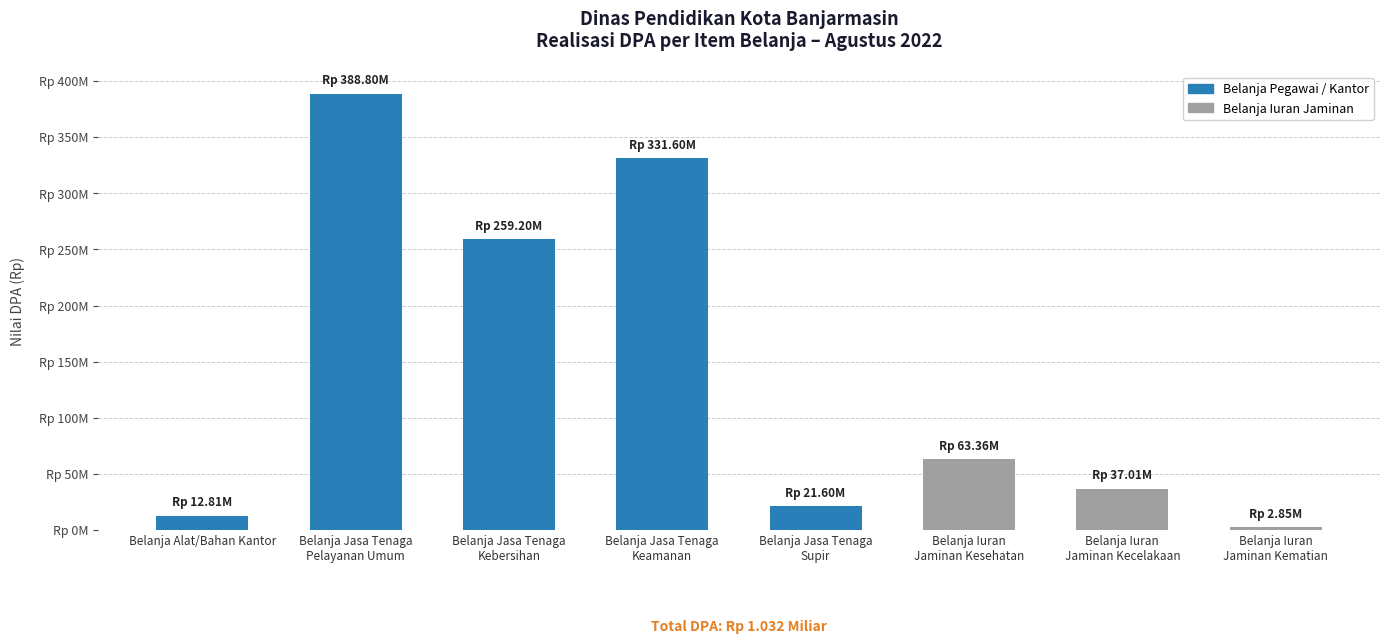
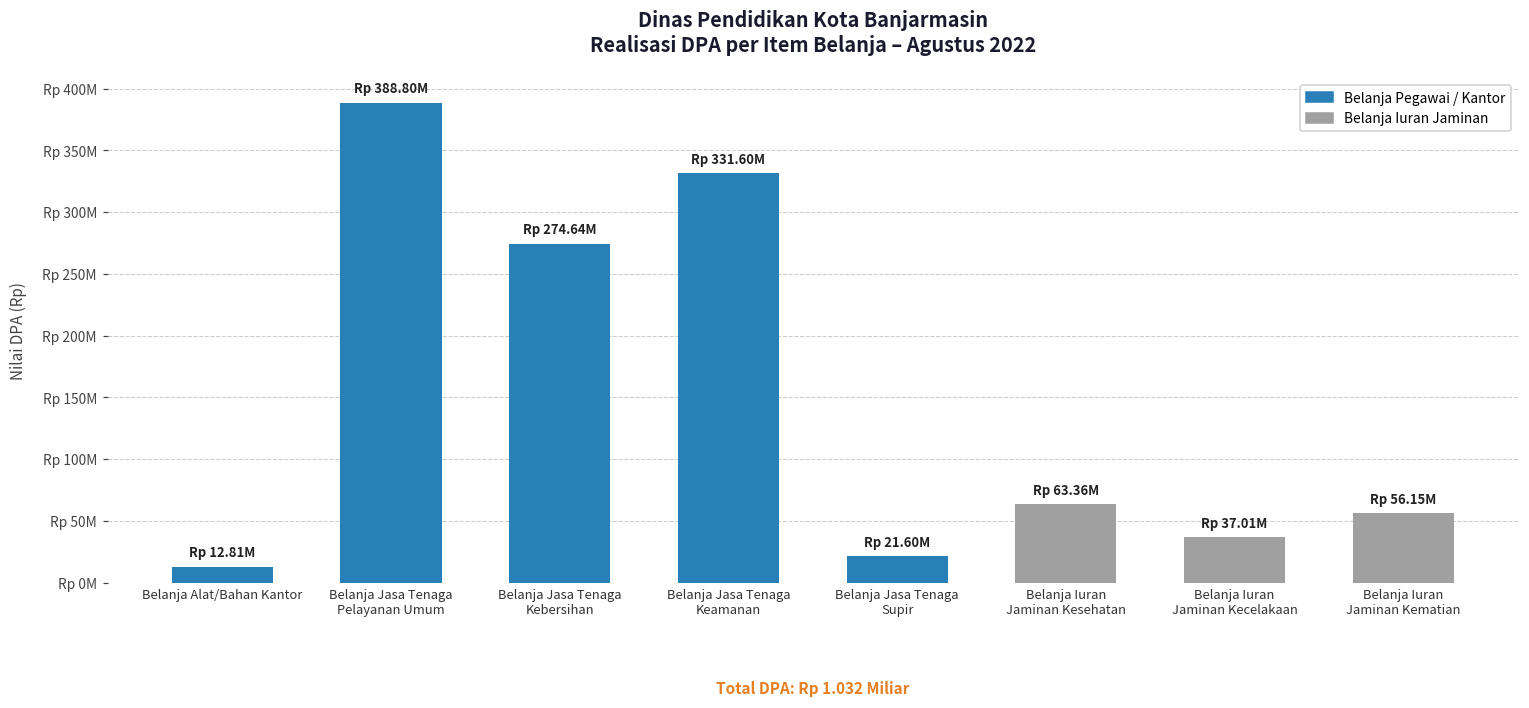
  {
    "Belanja Alat/Bahan Kantor": "12.81M",
    "Belanja Jasa Tenaga Pelayanan Umum": "388.80M",
-   "Belanja Jasa Tenaga Kebersihan": "259.20M",
+   "Belanja Jasa Tenaga Kebersihan": "274.64M",
    "Belanja Jasa Tenaga Keamanan": "331.60M",
    "Belanja Jasa Tenaga Supir": "21.60M",
    "Belanja Iuran Jaminan Kesehatan": "63.36M",
    "Belanja Iuran Jaminan Kecelakaan": "37.01M",
-   "Belanja Iuran Jaminan Kematian": "2.85M"
+   "Belanja Iuran Jaminan Kematian": "56.15M"
  }
